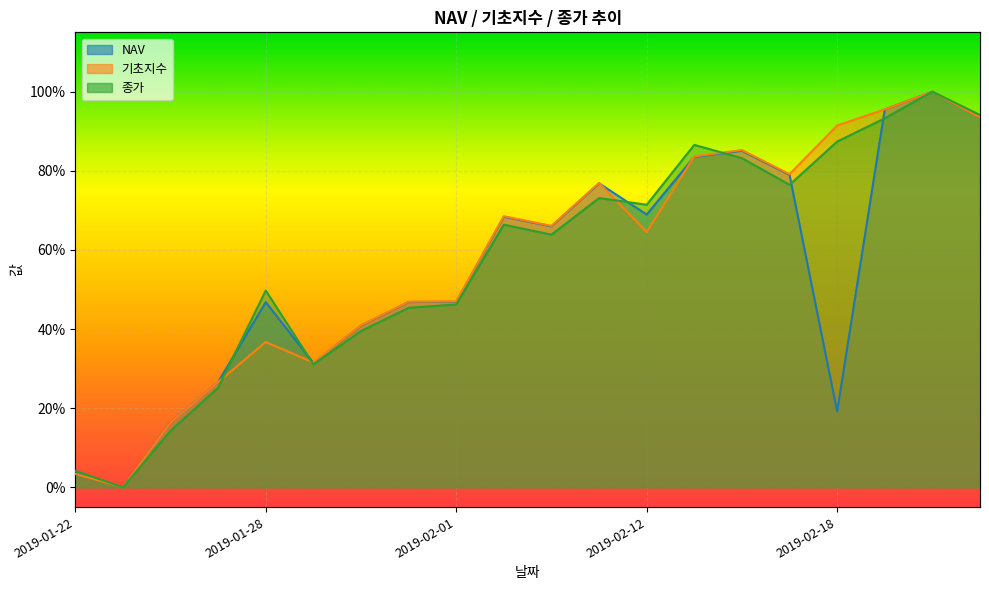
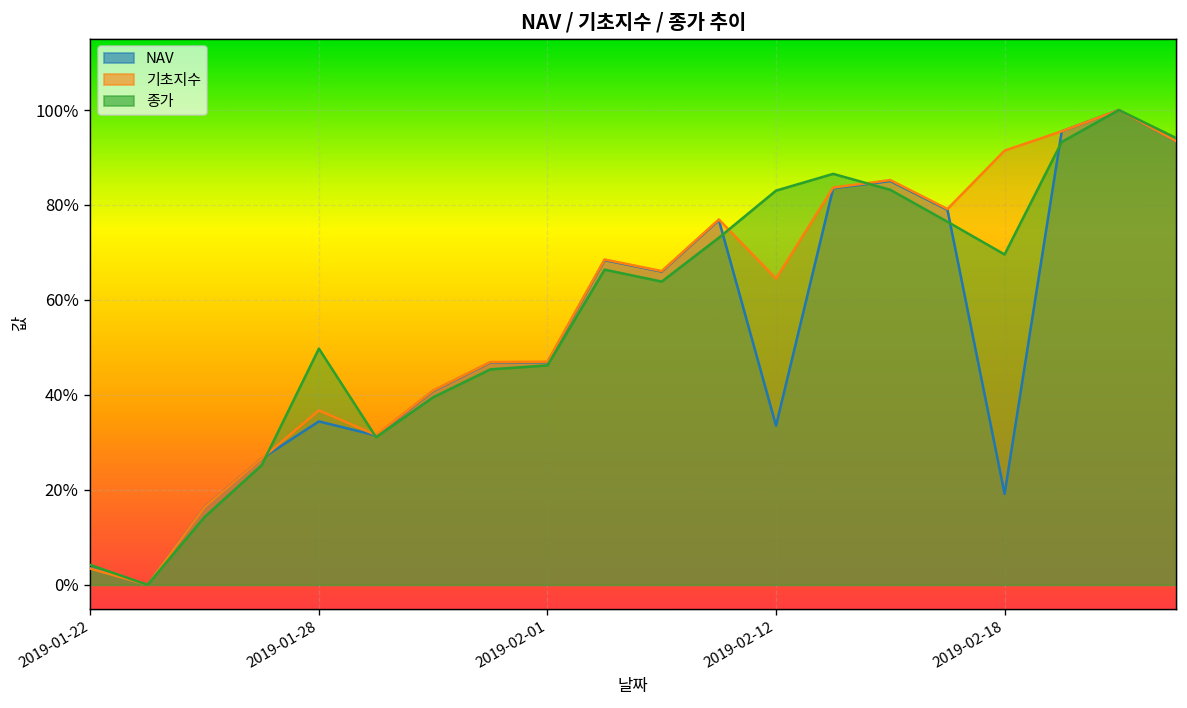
  {
    "NAV": {
-     "2019-01-28": "47%",
-     "2019-02-12": "69%",
+     "2019-01-28": "34%",
+     "2019-02-12": "34%",
      "2019-02-18": "19%"
    },
    "기초지수": {
      "2019-01-28": "37%",
      "2019-02-12": "64%",
      "2019-02-18": "91%"
    },
    "종가": {
      "2019-01-22": "4%",
      "2019-01-28": "50%",
      "2019-02-01": "46%",
-     "2019-02-12": "71%",
-     "2019-02-18": "87%"
+     "2019-02-12": "83%",
+     "2019-02-18": "70%"
    }
  }
